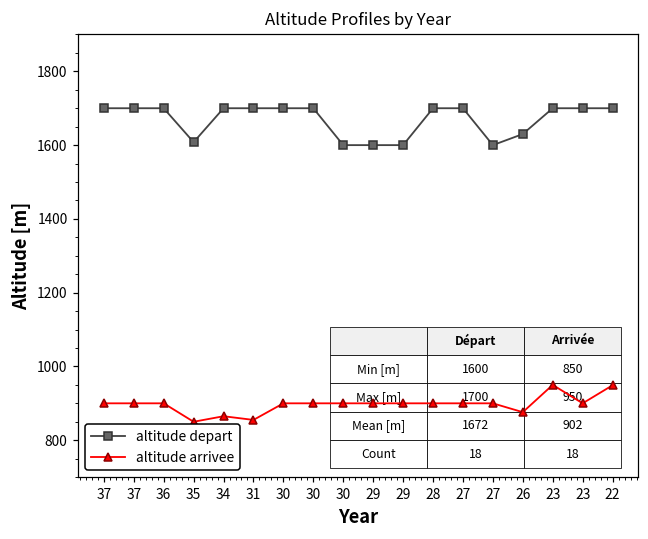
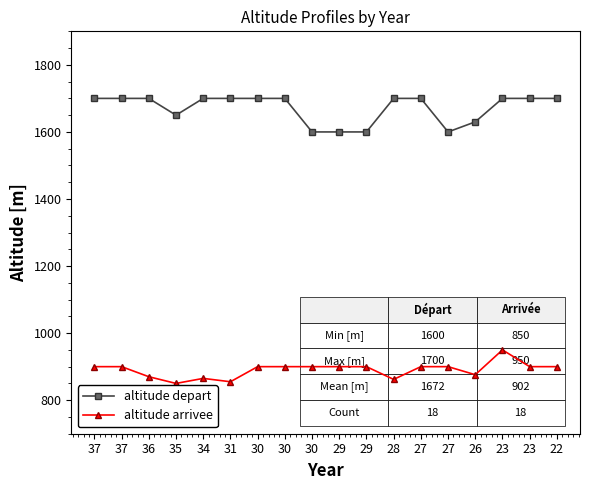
  {
    "altitude depart": {
      "36": 1700,
-     "35": 1610,
+     "35": 1650,
      "34": 1700,
      "31": 1700,
      "28": 1700,
      "26": 1630,
      "22": 1700
    },
    "altitude arrivee": {
-     "36": 900,
+     "36": 870,
      "35": 850,
      "34": 870,
      "31": 860,
-     "28": 900,
+     "28": 860,
      "26": 880,
-     "22": 950
+     "22": 900
    }
  }
